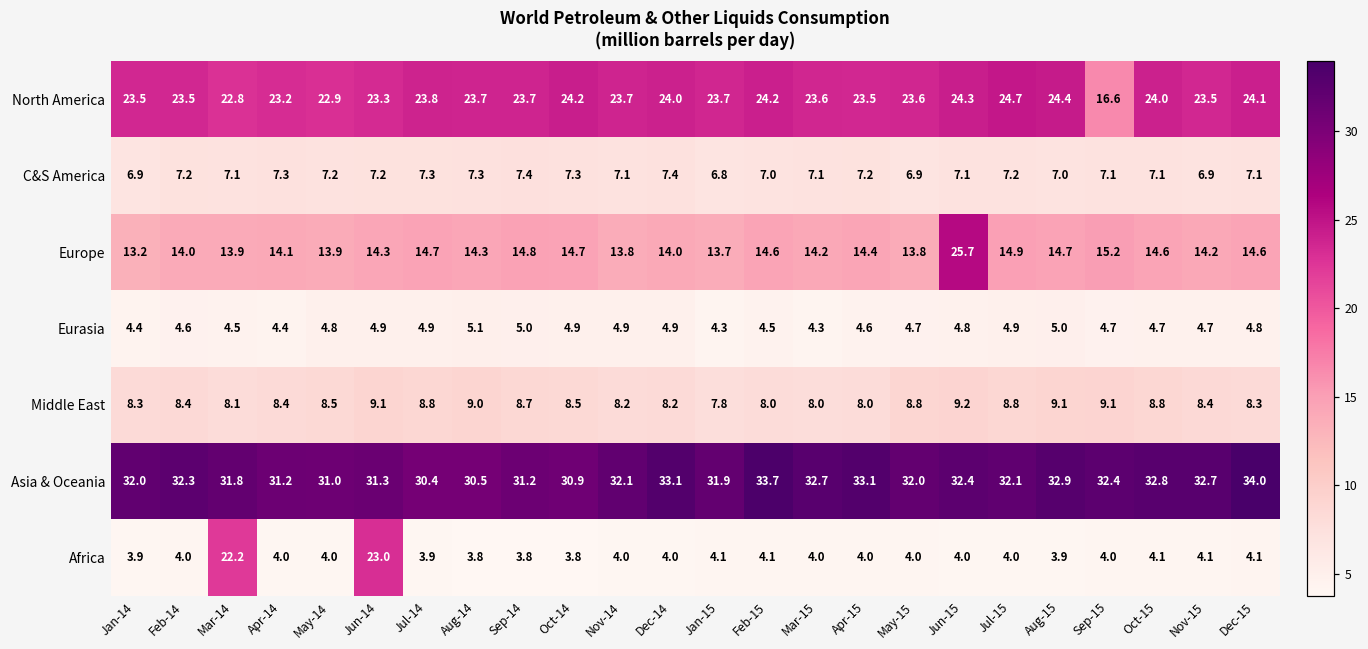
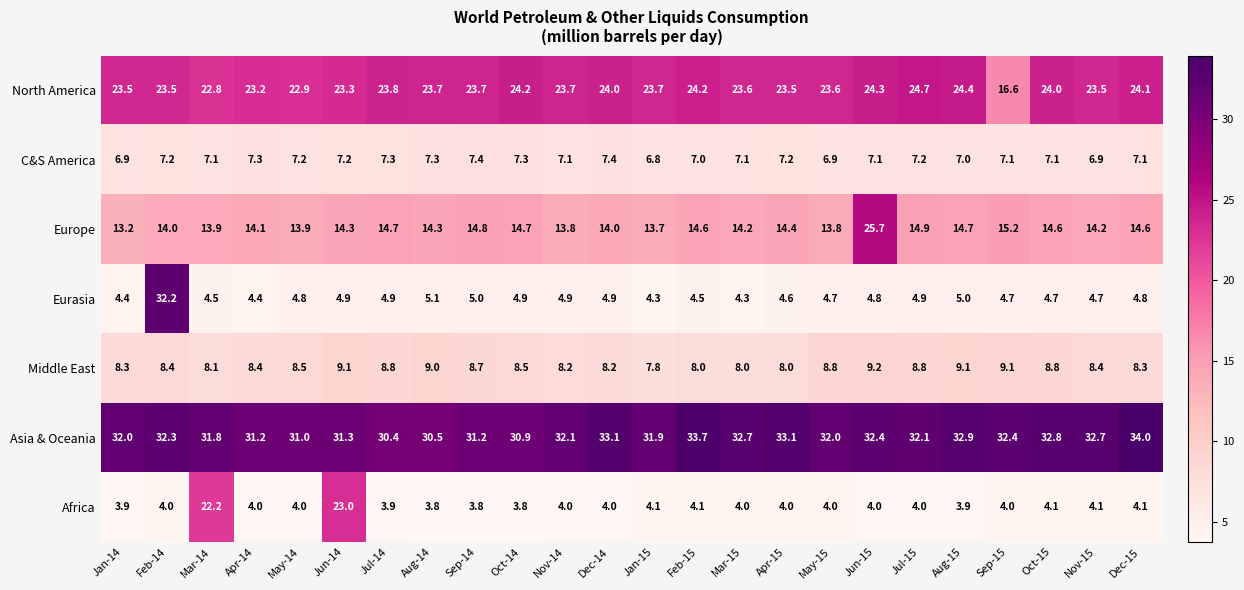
  {
    "North America": {
      "Jan-14": 23.5,
      "Feb-14": 23.5,
      "Mar-14": 22.8,
      "Apr-14": 23.2,
      "May-14": 22.9,
      "Jun-14": 23.3,
      "Jul-14": 23.8,
      "Aug-14": 23.7,
      "Sep-14": 23.7,
      "Oct-14": 24.2,
      "Nov-14": 23.7,
      "Dec-14": 24.0,
      "Jan-15": 23.7,
      "Feb-15": 24.2,
      "Mar-15": 23.6,
      "Apr-15": 23.5,
      "May-15": 23.6,
      "Jun-15": 24.3,
      "Jul-15": 24.7,
      "Aug-15": 24.4,
      "Sep-15": 16.6,
      "Oct-15": 24.0,
      "Nov-15": 23.5,
      "Dec-15": 24.1
    },
    "C&S America": {
      "Jan-14": 6.9,
      "Feb-14": 7.2,
      "Mar-14": 7.1,
      "Apr-14": 7.3,
      "May-14": 7.2,
      "Jun-14": 7.2,
      "Jul-14": 7.3,
      "Aug-14": 7.3,
      "Sep-14": 7.4,
      "Oct-14": 7.3,
      "Nov-14": 7.1,
      "Dec-14": 7.4,
      "Jan-15": 6.8,
      "Feb-15": 7.0,
      "Mar-15": 7.1,
      "Apr-15": 7.2,
      "May-15": 6.9,
      "Jun-15": 7.1,
      "Jul-15": 7.2,
      "Aug-15": 7.0,
      "Sep-15": 7.1,
      "Oct-15": 7.1,
      "Nov-15": 6.9,
      "Dec-15": 7.1
    },
    "Europe": {
      "Jan-14": 13.2,
      "Feb-14": 14.0,
      "Mar-14": 13.9,
      "Apr-14": 14.1,
      "May-14": 13.9,
      "Jun-14": 14.3,
      "Jul-14": 14.7,
      "Aug-14": 14.3,
      "Sep-14": 14.8,
      "Oct-14": 14.7,
      "Nov-14": 13.8,
      "Dec-14": 14.0,
      "Jan-15": 13.7,
      "Feb-15": 14.6,
      "Mar-15": 14.2,
      "Apr-15": 14.4,
      "May-15": 13.8,
      "Jun-15": 25.7,
      "Jul-15": 14.9,
      "Aug-15": 14.7,
      "Sep-15": 15.2,
      "Oct-15": 14.6,
      "Nov-15": 14.2,
      "Dec-15": 14.6
    },
    "Eurasia": {
      "Jan-14": 4.4,
-     "Feb-14": 4.6,
+     "Feb-14": 32.2,
      "Mar-14": 4.5,
      "Apr-14": 4.4,
      "May-14": 4.8,
      "Jun-14": 4.9,
      "Jul-14": 4.9,
      "Aug-14": 5.1,
      "Sep-14": 5.0,
      "Oct-14": 4.9,
      "Nov-14": 4.9,
      "Dec-14": 4.9,
      "Jan-15": 4.3,
      "Feb-15": 4.5,
      "Mar-15": 4.3,
      "Apr-15": 4.6,
      "May-15": 4.7,
      "Jun-15": 4.8,
      "Jul-15": 4.9,
      "Aug-15": 5.0,
      "Sep-15": 4.7,
      "Oct-15": 4.7,
      "Nov-15": 4.7,
      "Dec-15": 4.8
    },
    "Middle East": {
      "Jan-14": 8.3,
      "Feb-14": 8.4,
      "Mar-14": 8.1,
      "Apr-14": 8.4,
      "May-14": 8.5,
      "Jun-14": 9.1,
      "Jul-14": 8.8,
      "Aug-14": 9.0,
      "Sep-14": 8.7,
      "Oct-14": 8.5,
      "Nov-14": 8.2,
      "Dec-14": 8.2,
      "Jan-15": 7.8,
      "Feb-15": 8.0,
      "Mar-15": 8.0,
      "Apr-15": 8.0,
      "May-15": 8.8,
      "Jun-15": 9.2,
      "Jul-15": 8.8,
      "Aug-15": 9.1,
      "Sep-15": 9.1,
      "Oct-15": 8.8,
      "Nov-15": 8.4,
      "Dec-15": 8.3
    },
    "Asia & Oceania": {
      "Jan-14": 32.0,
      "Feb-14": 32.3,
      "Mar-14": 31.8,
      "Apr-14": 31.2,
      "May-14": 31.0,
      "Jun-14": 31.3,
      "Jul-14": 30.4,
      "Aug-14": 30.5,
      "Sep-14": 31.2,
      "Oct-14": 30.9,
      "Nov-14": 32.1,
      "Dec-14": 33.1,
      "Jan-15": 31.9,
      "Feb-15": 33.7,
      "Mar-15": 32.7,
      "Apr-15": 33.1,
      "May-15": 32.0,
      "Jun-15": 32.4,
      "Jul-15": 32.1,
      "Aug-15": 32.9,
      "Sep-15": 32.4,
      "Oct-15": 32.8,
      "Nov-15": 32.7,
      "Dec-15": 34.0
    },
    "Africa": {
      "Jan-14": 3.9,
      "Feb-14": 4.0,
      "Mar-14": 22.2,
      "Apr-14": 4.0,
      "May-14": 4.0,
      "Jun-14": 23.0,
      "Jul-14": 3.9,
      "Aug-14": 3.8,
      "Sep-14": 3.8,
      "Oct-14": 3.8,
      "Nov-14": 4.0,
      "Dec-14": 4.0,
      "Jan-15": 4.1,
      "Feb-15": 4.1,
      "Mar-15": 4.0,
      "Apr-15": 4.0,
      "May-15": 4.0,
      "Jun-15": 4.0,
      "Jul-15": 4.0,
      "Aug-15": 3.9,
      "Sep-15": 4.0,
      "Oct-15": 4.1,
      "Nov-15": 4.1,
      "Dec-15": 4.1
    }
  }
